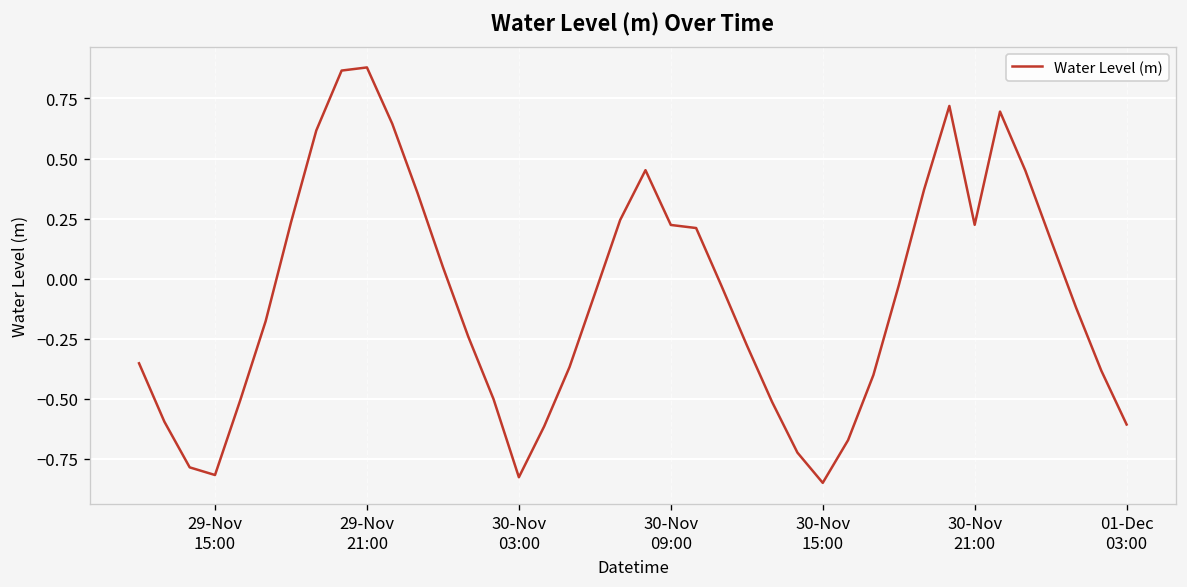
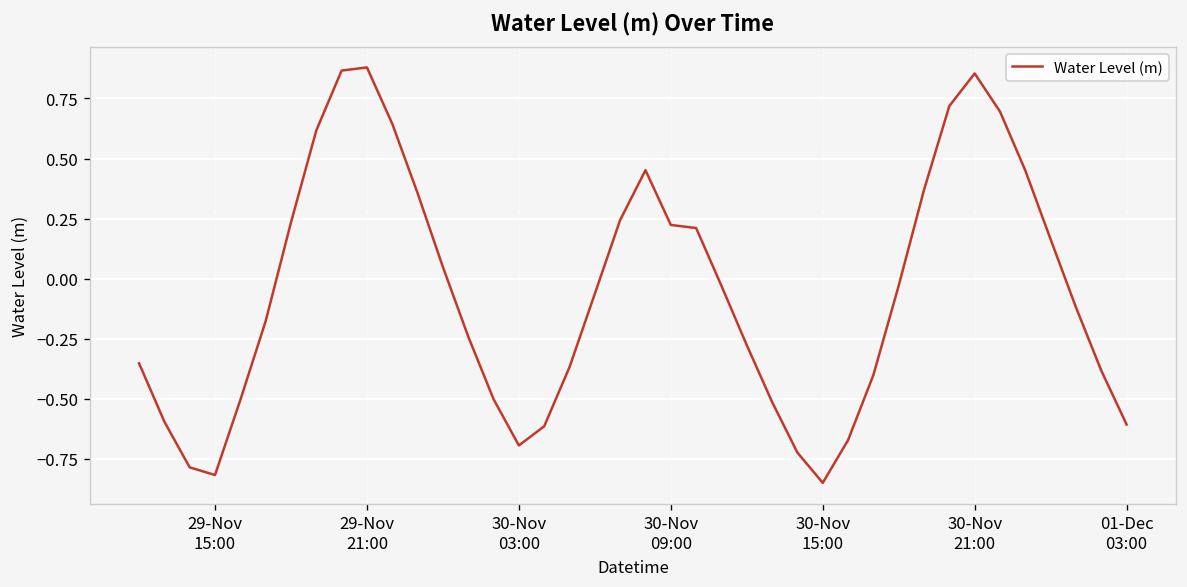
  {
    "29-Nov 15:00": -0.82,
    "29-Nov 21:00": 0.88,
-   "30-Nov 03:00": -0.83,
+   "30-Nov 03:00": -0.69,
    "30-Nov 09:00": 0.22,
    "30-Nov 15:00": -0.85,
-   "30-Nov 21:00": 0.22,
+   "30-Nov 21:00": 0.85,
    "01-Dec 03:00": -0.61
  }
